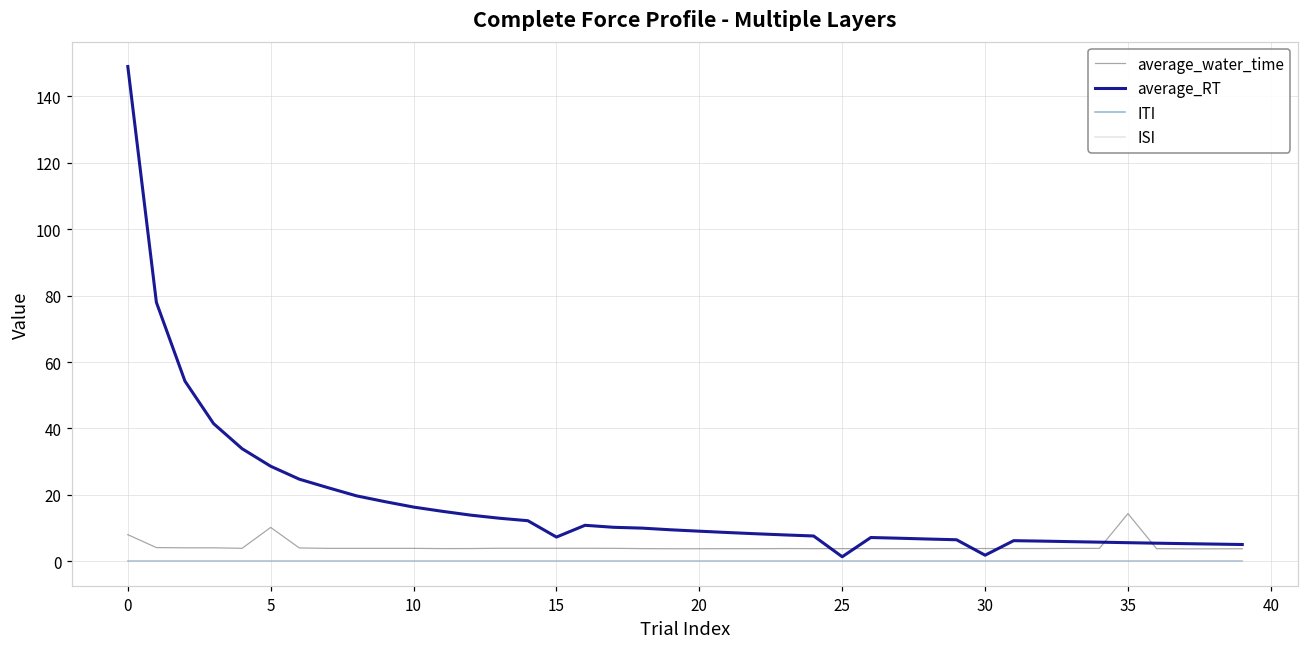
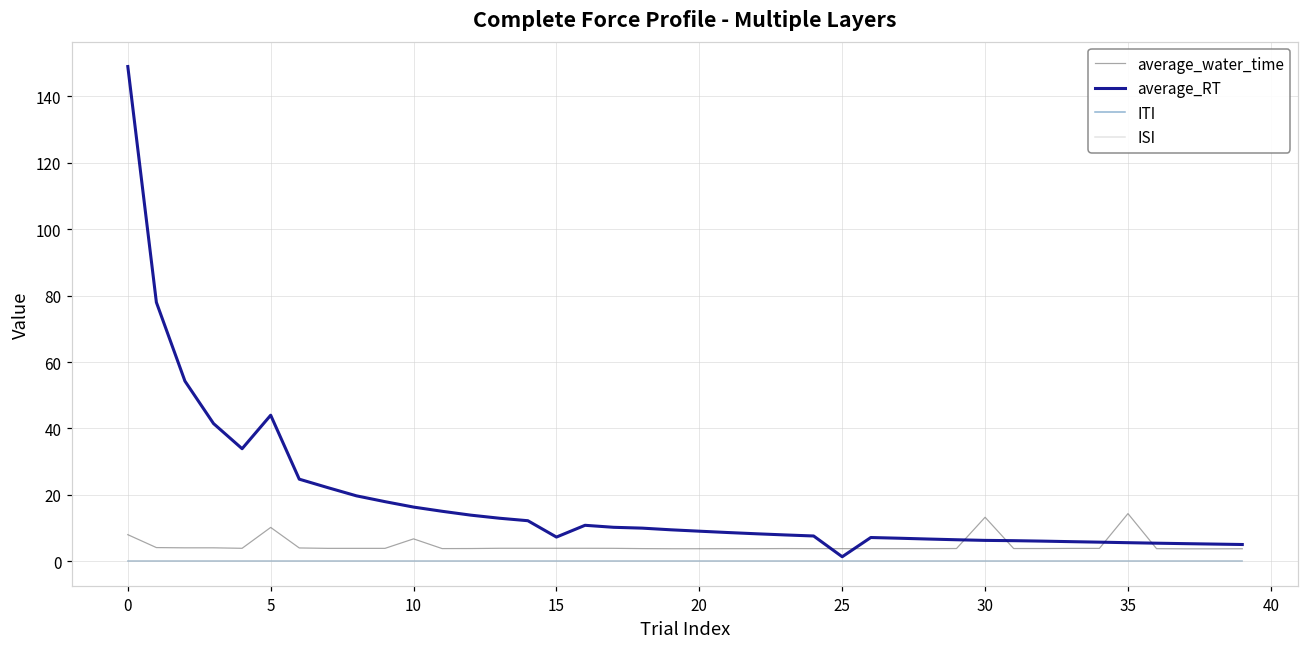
  {
    "average_water_time": {
      "0": 8,
      "5": 10,
-     "10": 4,
+     "10": 7,
      "15": 4,
      "20": 4,
      "25": 4,
-     "30": 4,
+     "30": 13,
      "35": 14
    },
    "average_RT": {
      "0": 149,
-     "5": 29,
+     "5": 44,
      "10": 16,
      "15": 7,
      "20": 9,
      "25": 1,
-     "30": 2,
+     "30": 6,
      "35": 6
    },
    "ISI": {
      "0": 0,
      "5": 0,
      "10": 0,
      "15": 0,
      "20": 0,
      "25": 0,
      "30": 0,
      "35": 0
    }
  }
